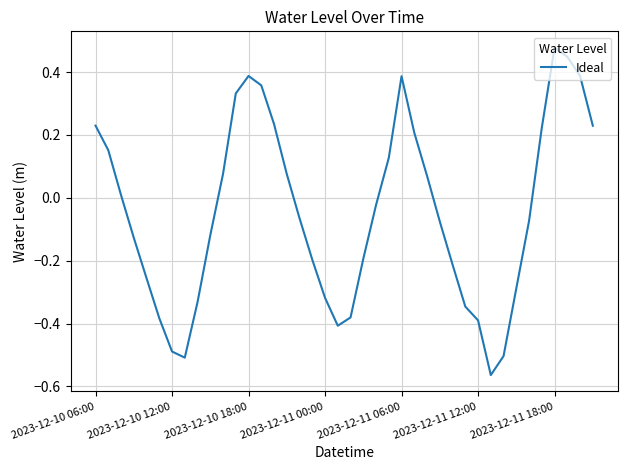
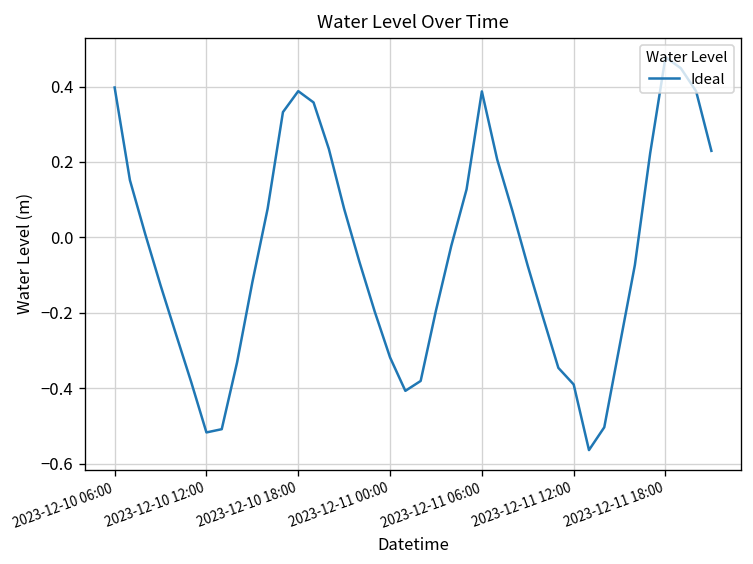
  {
-   "2023-12-10 06:00": 0.23,
-   "2023-12-10 12:00": -0.49,
+   "2023-12-10 06:00": 0.40,
+   "2023-12-10 12:00": -0.52,
    "2023-12-10 18:00": 0.39,
    "2023-12-11 00:00": -0.32,
    "2023-12-11 06:00": 0.39,
    "2023-12-11 12:00": -0.39
  }
